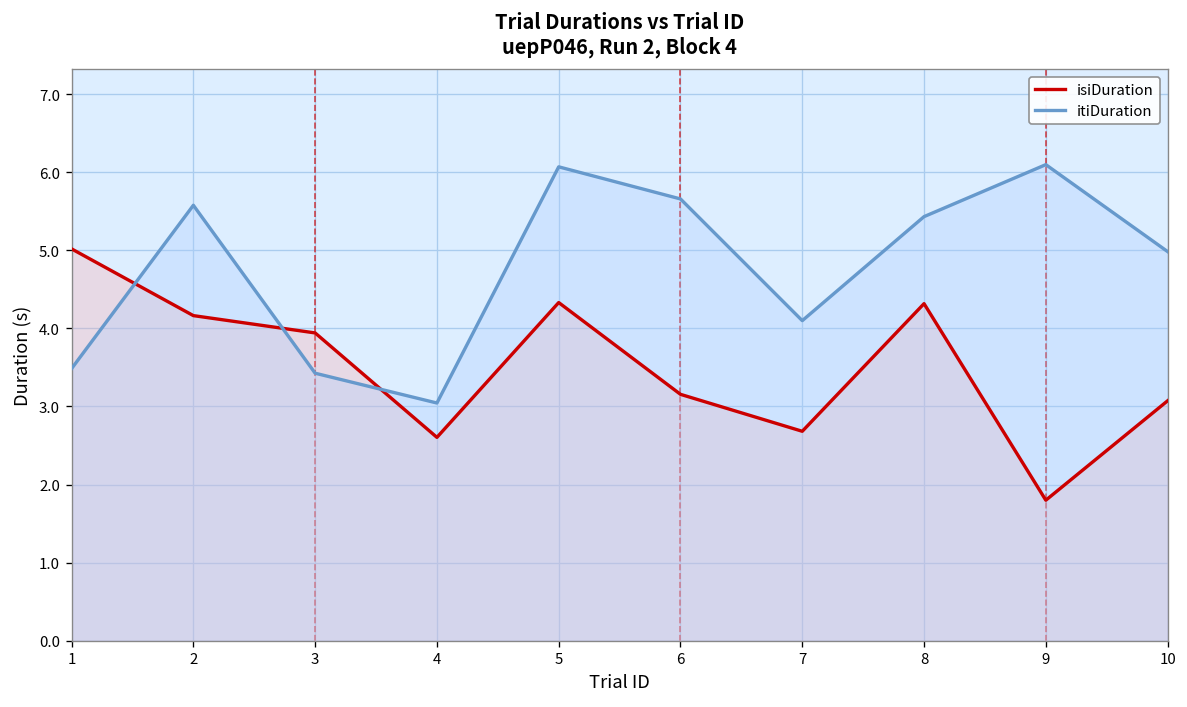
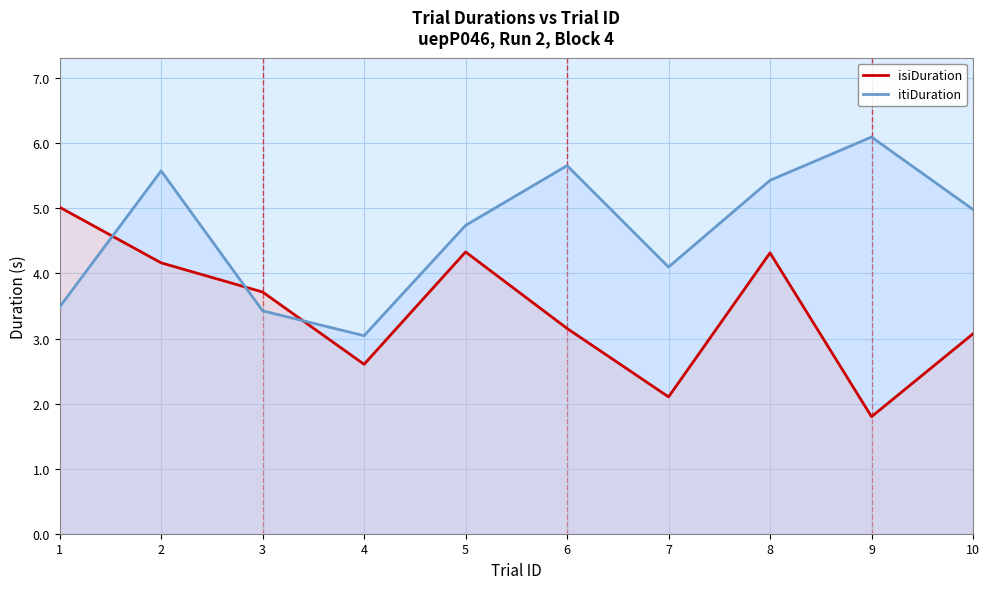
  {
    "isiDuration": {
      "1": 5.0,
      "2": 4.2,
-     "3": 3.9,
+     "3": 3.7,
      "4": 2.6,
      "5": 4.3,
      "6": 3.2,
-     "7": 2.7,
+     "7": 2.1,
      "8": 4.3,
      "9": 1.8,
      "10": 3.1
    },
    "itiDuration": {
      "1": 3.5,
      "2": 5.6,
      "3": 3.4,
      "4": 3.0,
-     "5": 6.1,
+     "5": 4.7,
      "6": 5.7,
      "7": 4.1,
      "8": 5.4,
      "9": 6.1,
      "10": 5.0
    }
  }
